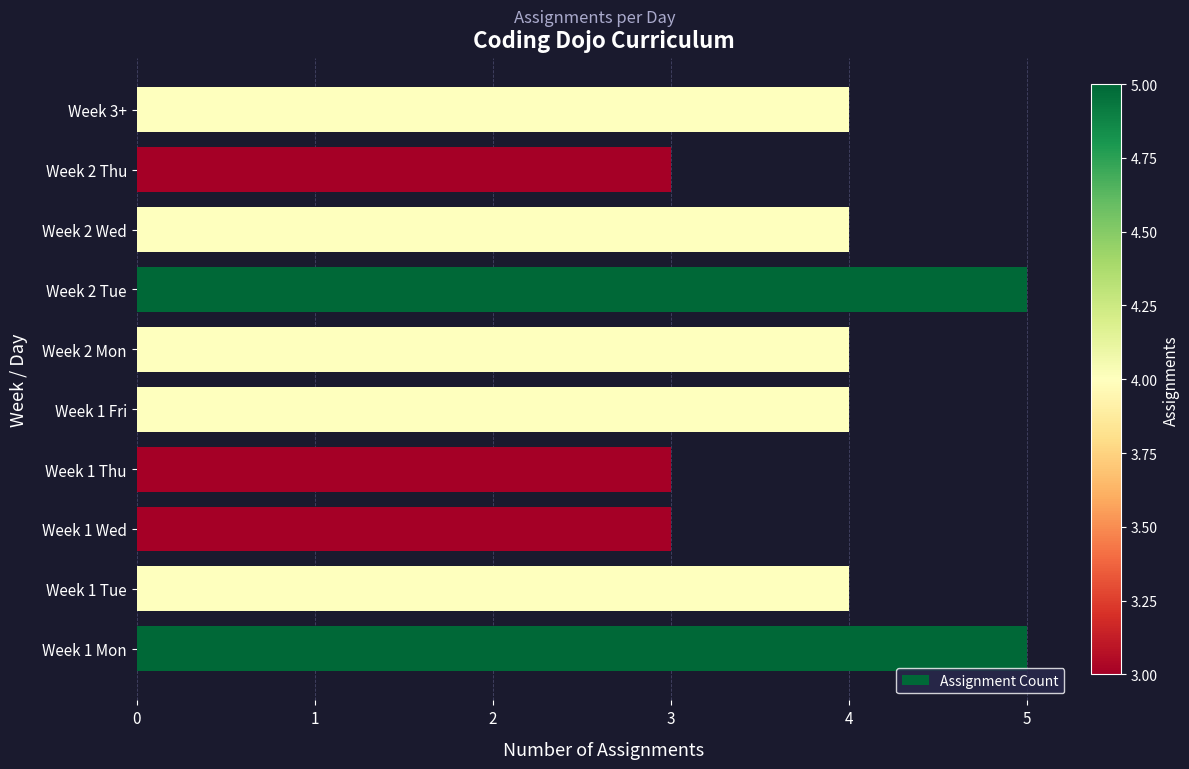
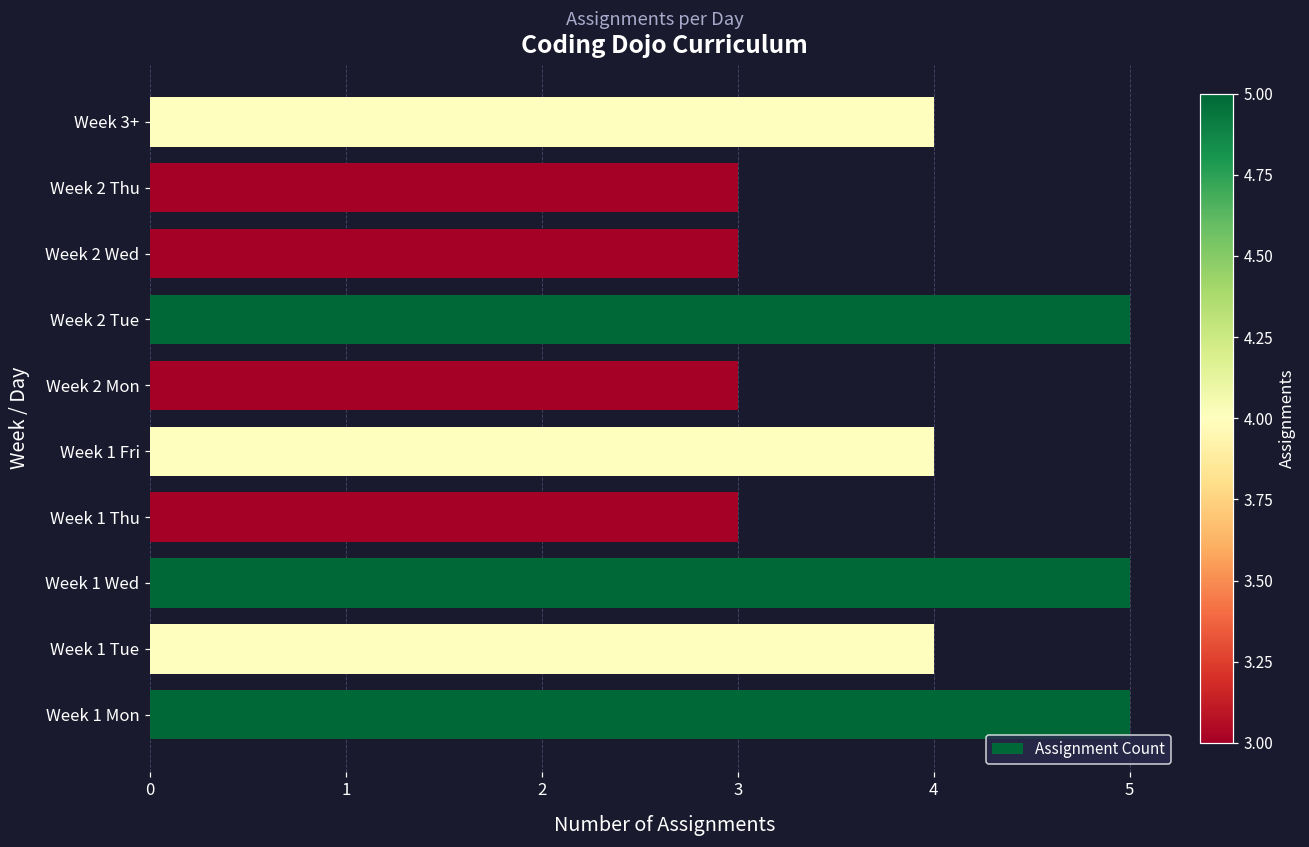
  {
    "Week 3+": 4,
    "Week 2 Thu": 3,
-   "Week 2 Wed": 4,
+   "Week 2 Wed": 3,
    "Week 2 Tue": 5,
-   "Week 2 Mon": 4,
+   "Week 2 Mon": 3,
    "Week 1 Fri": 4,
    "Week 1 Thu": 3,
-   "Week 1 Wed": 3,
+   "Week 1 Wed": 5,
    "Week 1 Tue": 4,
    "Week 1 Mon": 5
  }
